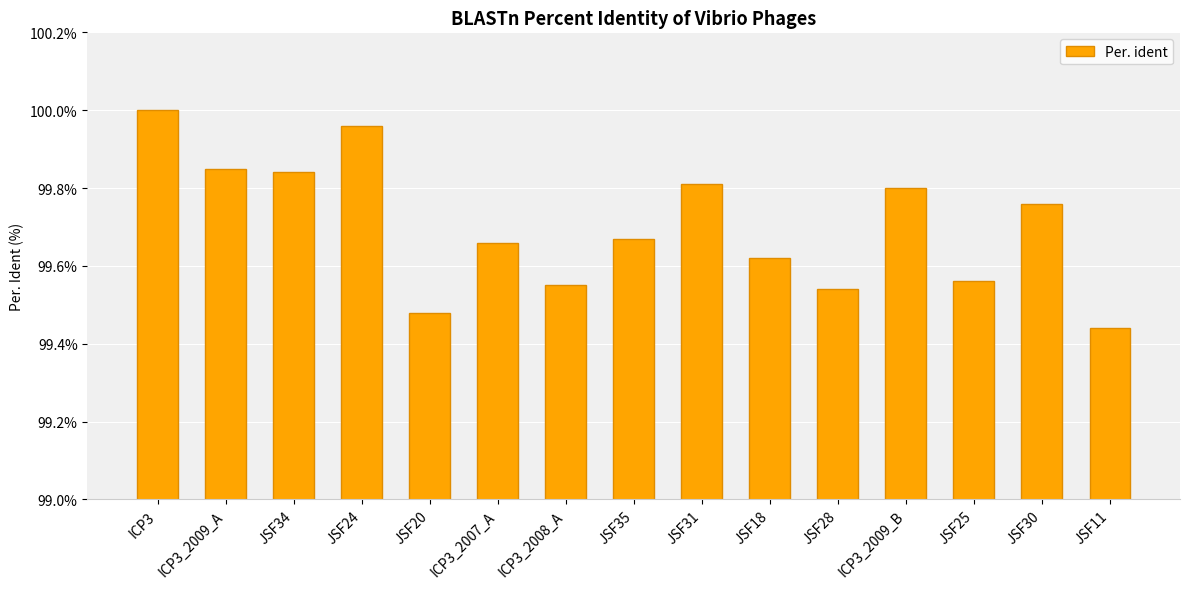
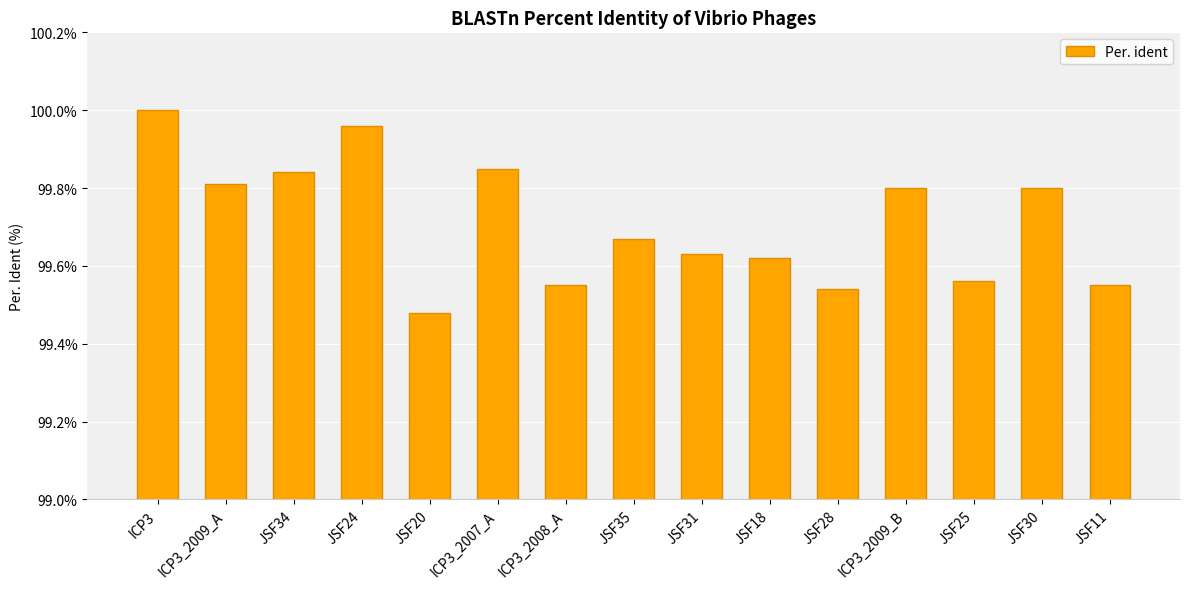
  {
    "ICP3": "100.00%",
-   "ICP3_2009_A": "99.85%",
+   "ICP3_2009_A": "99.81%",
    "JSF34": "99.84%",
    "JSF24": "99.96%",
    "JSF20": "99.48%",
-   "ICP3_2007_A": "99.66%",
+   "ICP3_2007_A": "99.85%",
    "ICP3_2008_A": "99.55%",
    "JSF35": "99.67%",
-   "JSF31": "99.81%",
+   "JSF31": "99.63%",
    "JSF18": "99.62%",
    "JSF28": "99.54%",
    "ICP3_2009_B": "99.80%",
    "JSF25": "99.56%",
-   "JSF30": "99.76%",
-   "JSF11": "99.44%"
+   "JSF30": "99.80%",
+   "JSF11": "99.55%"
  }
